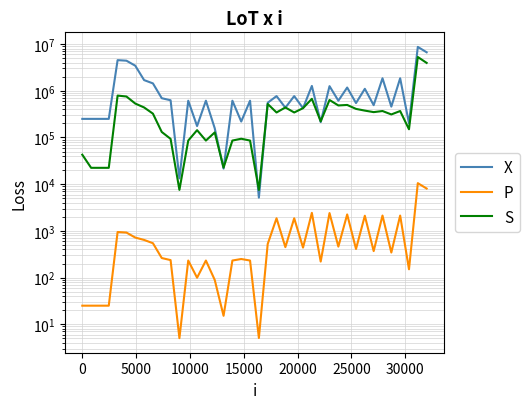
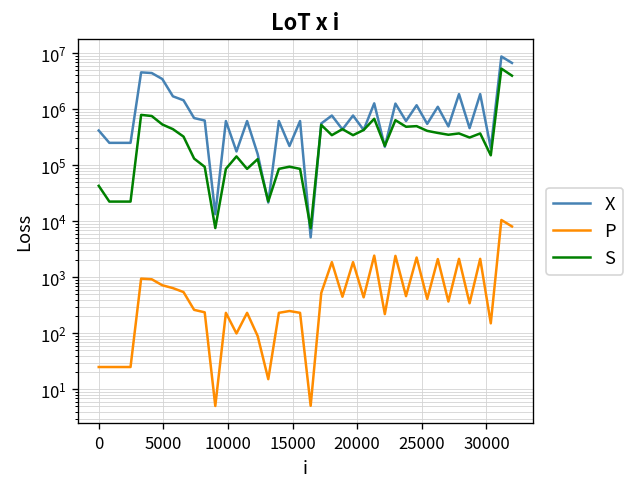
  {
    "X": {
-     "0": 300000
+     "0": 400000
    },
    "P": {
      "0": 30
    },
    "S": {
      "0": 40000
    }
  }
